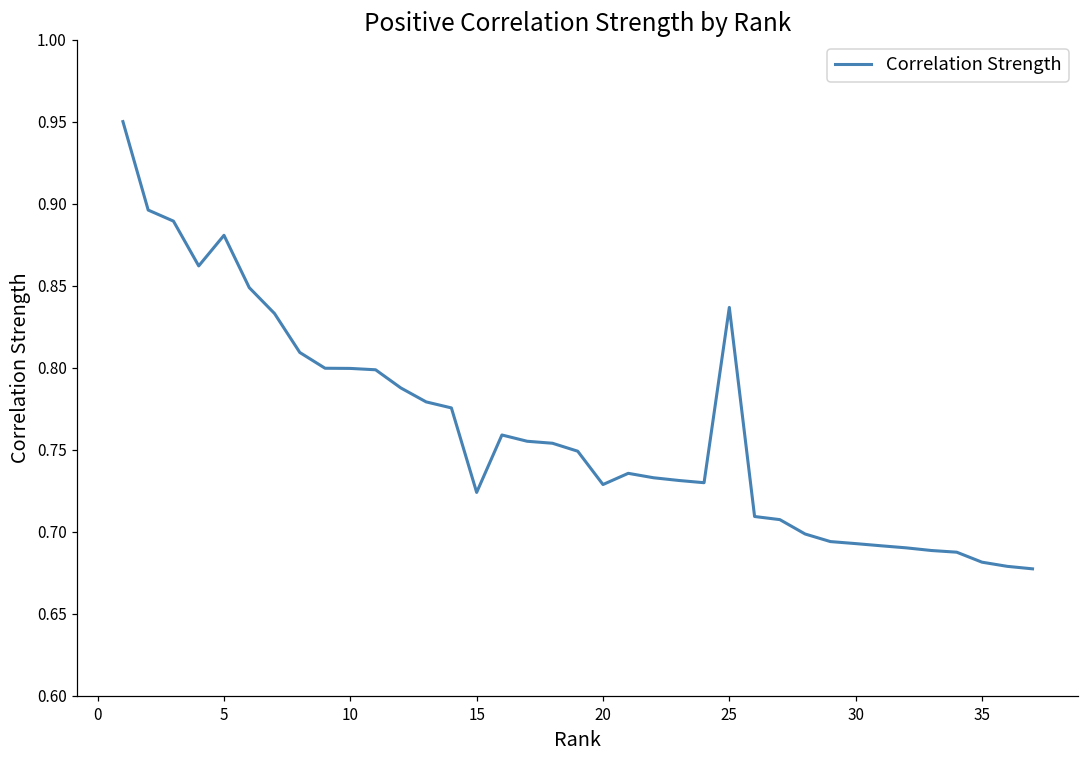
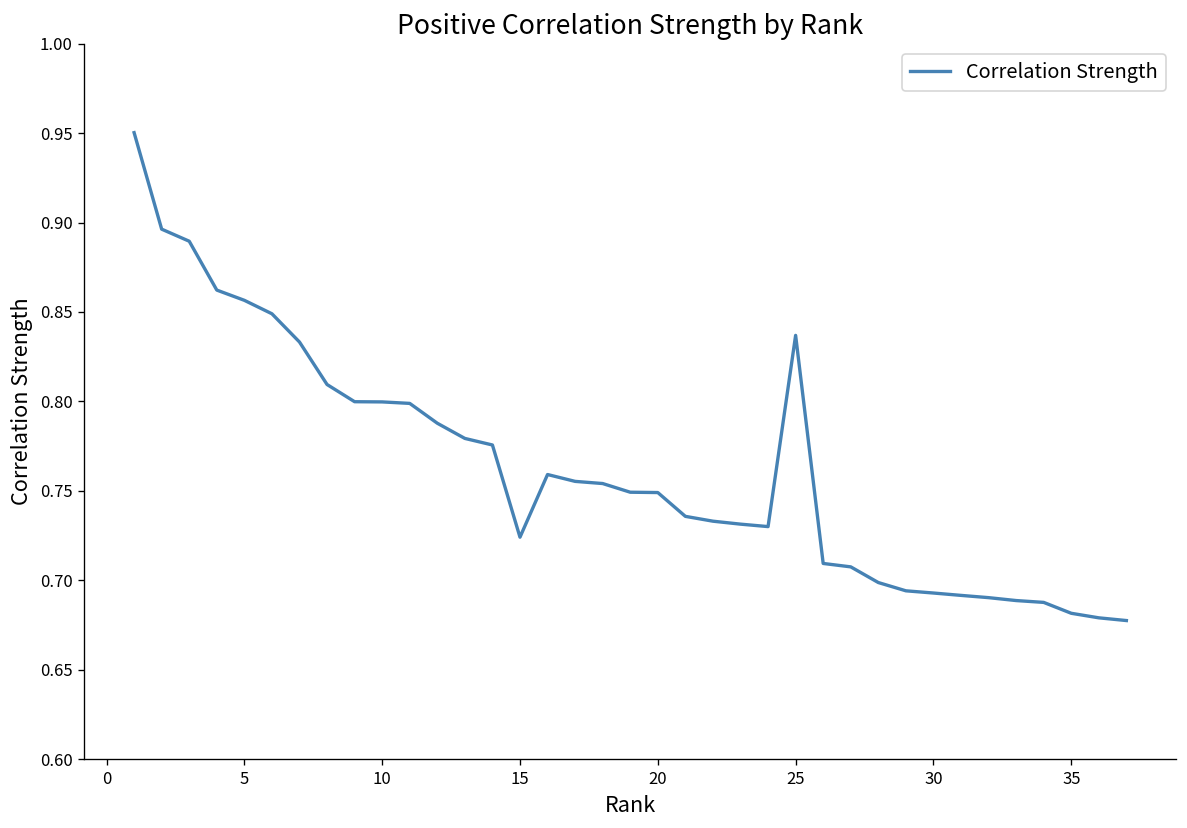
  {
-   "5": 0.881,
+   "5": 0.857,
    "10": 0.800,
    "15": 0.724,
-   "20": 0.729,
+   "20": 0.749,
    "25": 0.837,
    "30": 0.693,
    "35": 0.682
  }
